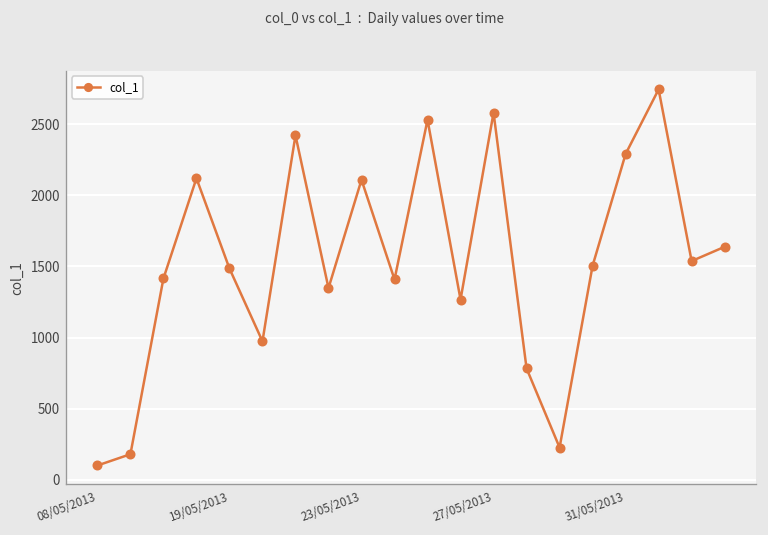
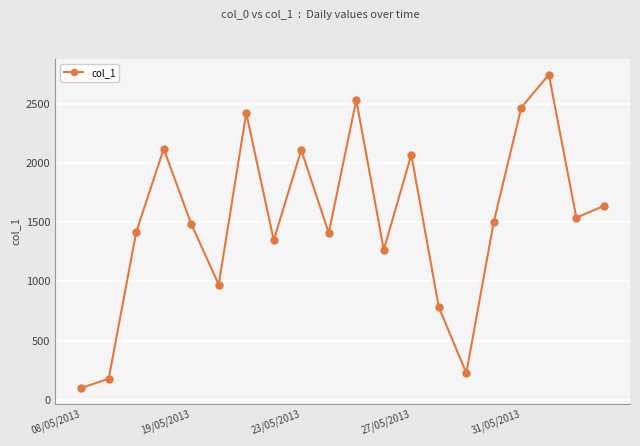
  {
    "08/05/2013": 100,
    "19/05/2013": 1490,
    "23/05/2013": 2110,
-   "27/05/2013": 2580,
-   "31/05/2013": 2290
+   "27/05/2013": 2070,
+   "31/05/2013": 2470
  }
